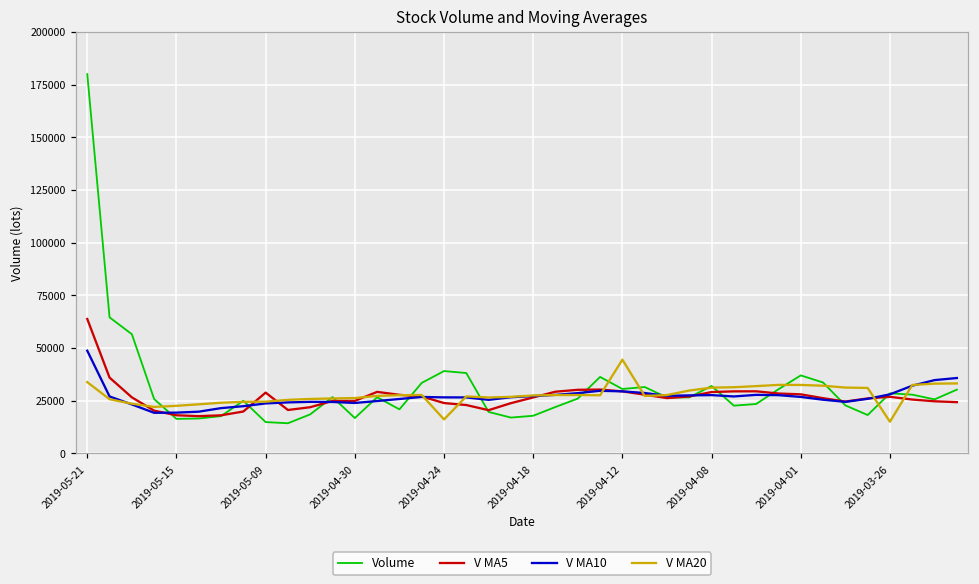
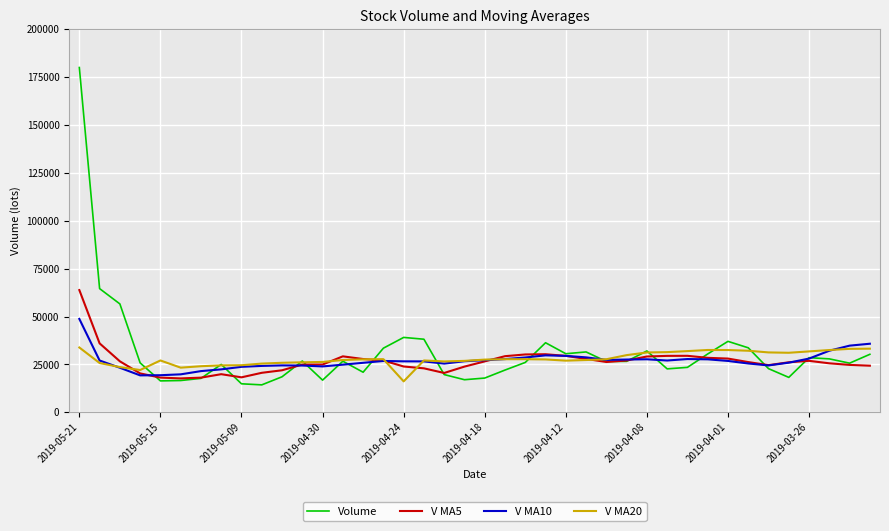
  {
    "Volume": {
      "2019-05-21": 180000,
      "2019-05-15": 16000,
      "2019-05-09": 15000,
      "2019-04-30": 17000,
      "2019-04-24": 39000,
      "2019-04-18": 18000,
      "2019-04-01": 37000
    },
    "V MA5": {
      "2019-05-21": 64000,
-     "2019-05-09": 29000,
+     "2019-05-09": 18000,
      "2019-04-24": 24000,
      "2019-04-08": 29000
    },
    "V MA10": {
      "2019-05-21": 49000,
      "2019-04-24": 27000,
      "2019-04-08": 28000
    },
    "V MA20": {
      "2019-05-21": 34000,
-     "2019-05-15": 23000,
+     "2019-05-15": 27000,
      "2019-04-24": 16000,
-     "2019-04-12": 45000,
+     "2019-04-12": 27000,
      "2019-04-01": 32000,
-     "2019-03-26": 15000
+     "2019-03-26": 32000
    }
  }
